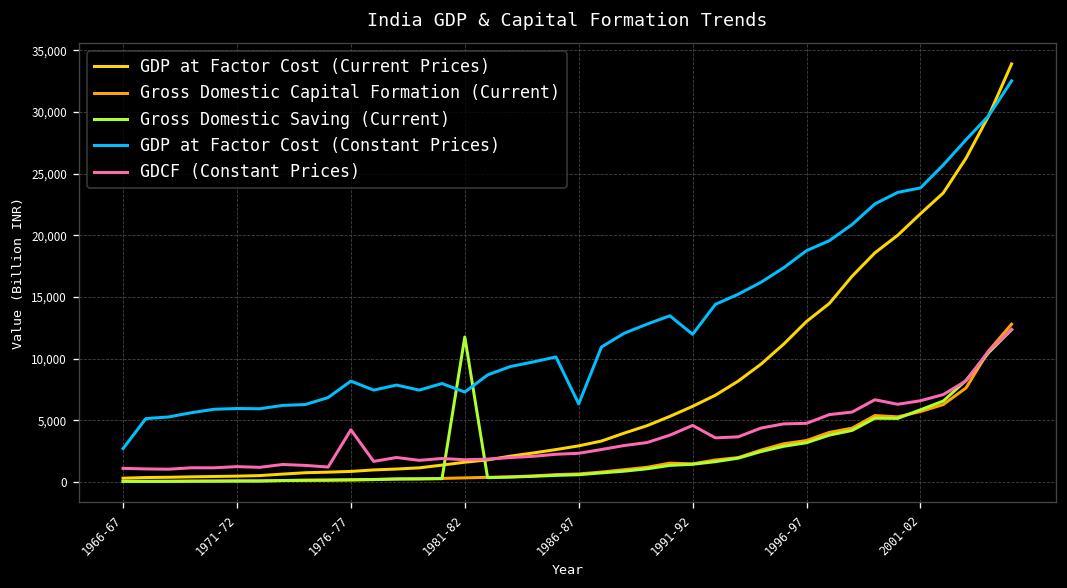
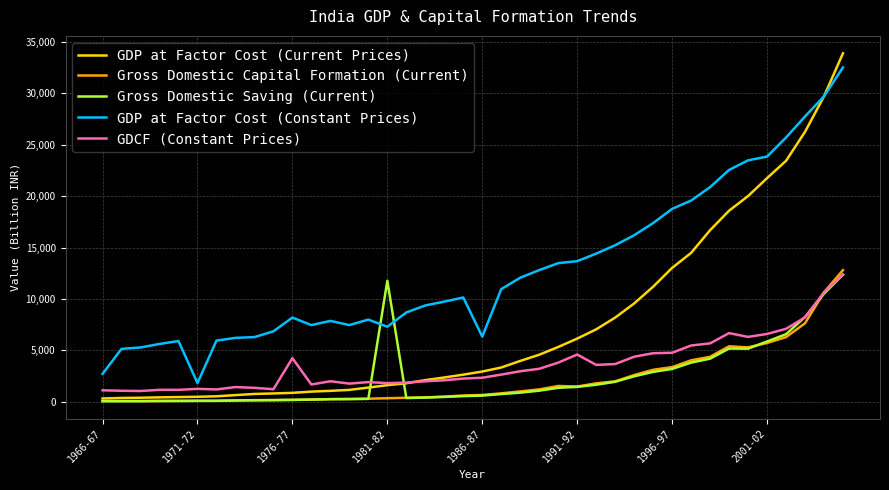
  {
    "Gross Domestic Saving (Current)": {
      "1981-82": "11,800"
    },
    "GDP at Factor Cost (Constant Prices)": {
      "1966-67": "2,700",
-     "1971-72": "6,000",
+     "1971-72": "1,800",
      "1976-77": "8,200",
      "1981-82": "7,300",
      "1986-87": "6,300",
-     "1991-92": "12,000",
+     "1991-92": "13,700",
      "1996-97": "18,800",
      "2001-02": "23,800"
    },
    "GDCF (Constant Prices)": {
      "1966-67": "1,100",
      "1971-72": "1,200",
      "1976-77": "4,200",
      "1986-87": "2,300",
      "1991-92": "4,600",
      "1996-97": "4,800",
      "2001-02": "6,600"
    }
  }
